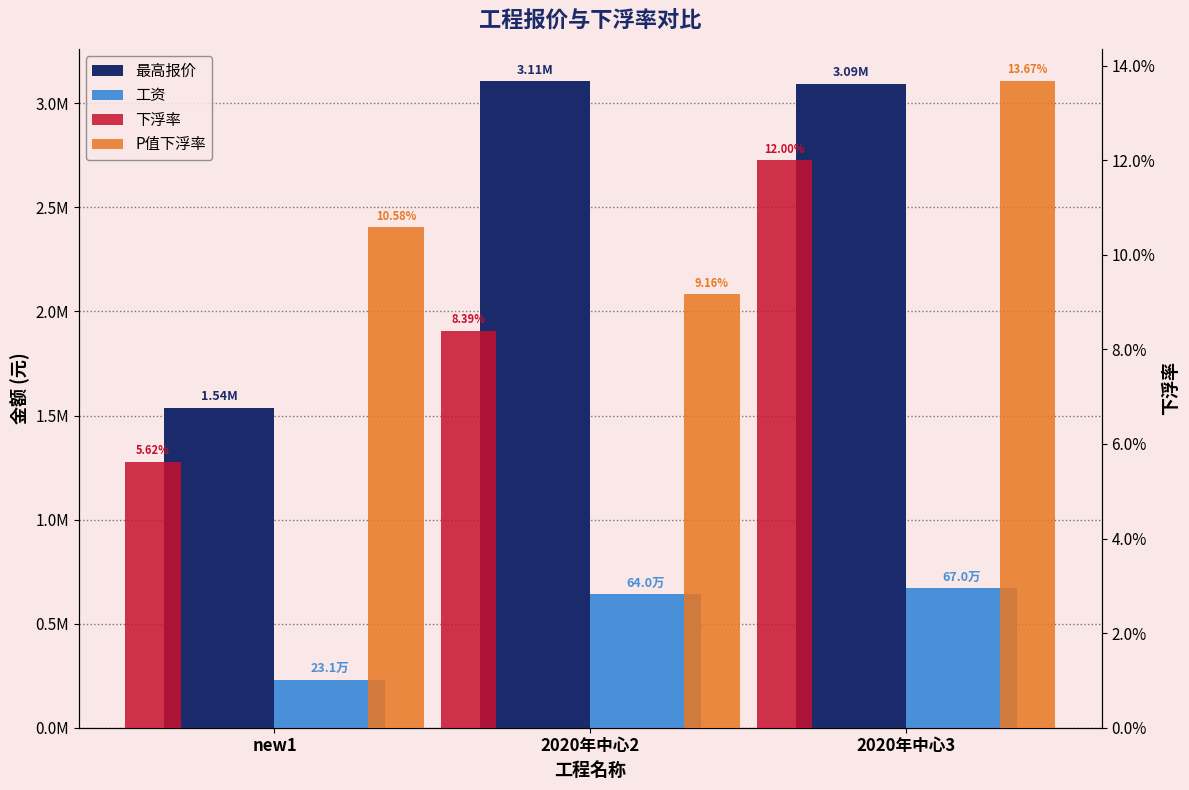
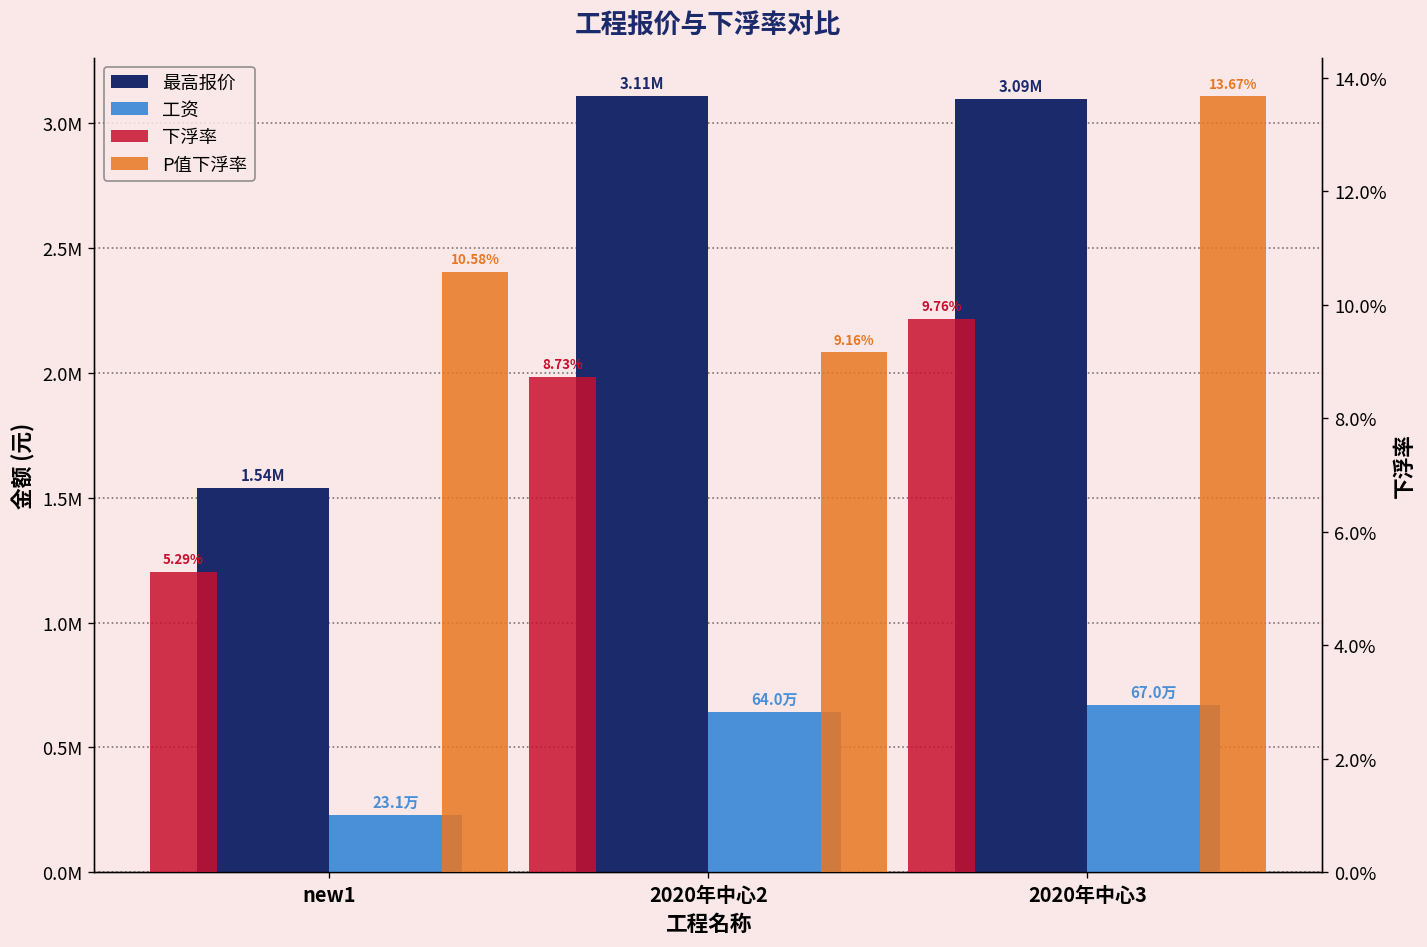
  {
    "最高报价": {
      "new1": "1.54M",
      "2020年中心2": "3.11M",
      "2020年中心3": "3.09M"
    },
    "下浮率": {
-     "new1": "5.62%",
-     "2020年中心2": "8.39%",
-     "2020年中心3": "12.00%"
+     "new1": "5.29%",
+     "2020年中心2": "8.73%",
+     "2020年中心3": "9.76%"
    },
    "P值下浮率": {
      "new1": "10.58%",
      "2020年中心2": "9.16%",
      "2020年中心3": "13.67%"
    }
  }
